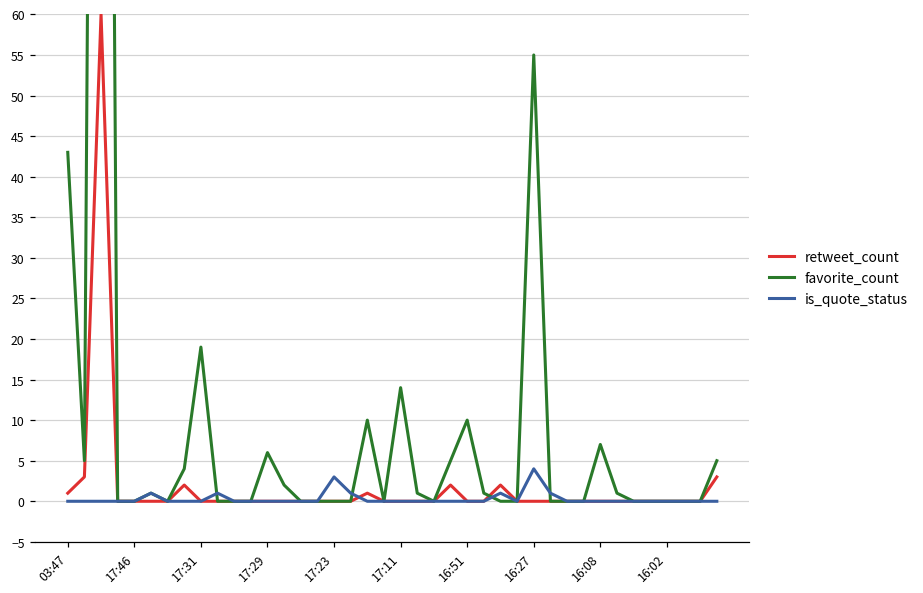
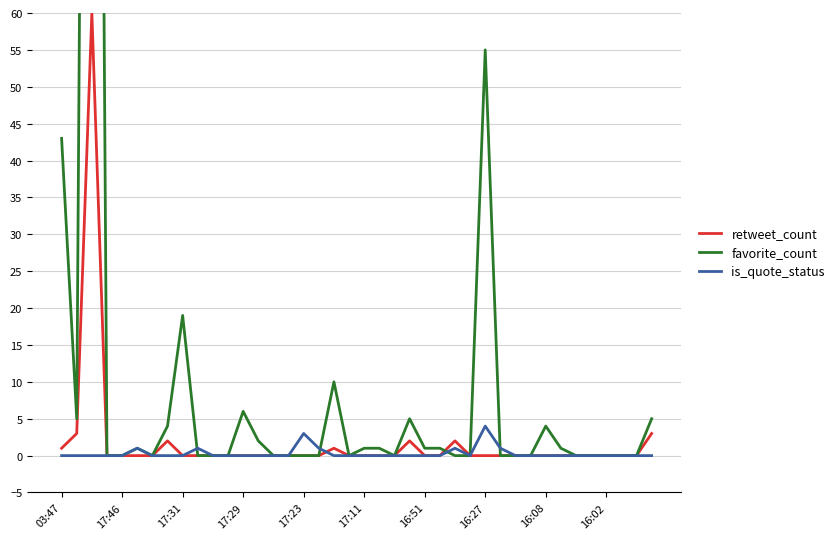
  {
    "retweet_count": {
      "03:47": 1,
      "16:27": 0
    },
    "favorite_count": {
      "03:47": 43,
      "17:31": 19,
      "17:29": 6,
-     "17:11": 14,
-     "16:51": 10,
+     "17:11": 1,
+     "16:51": 1,
      "16:27": 55,
-     "16:08": 7
+     "16:08": 4
    },
    "is_quote_status": {
      "03:47": 0,
      "17:23": 3,
      "16:27": 4
    }
  }
